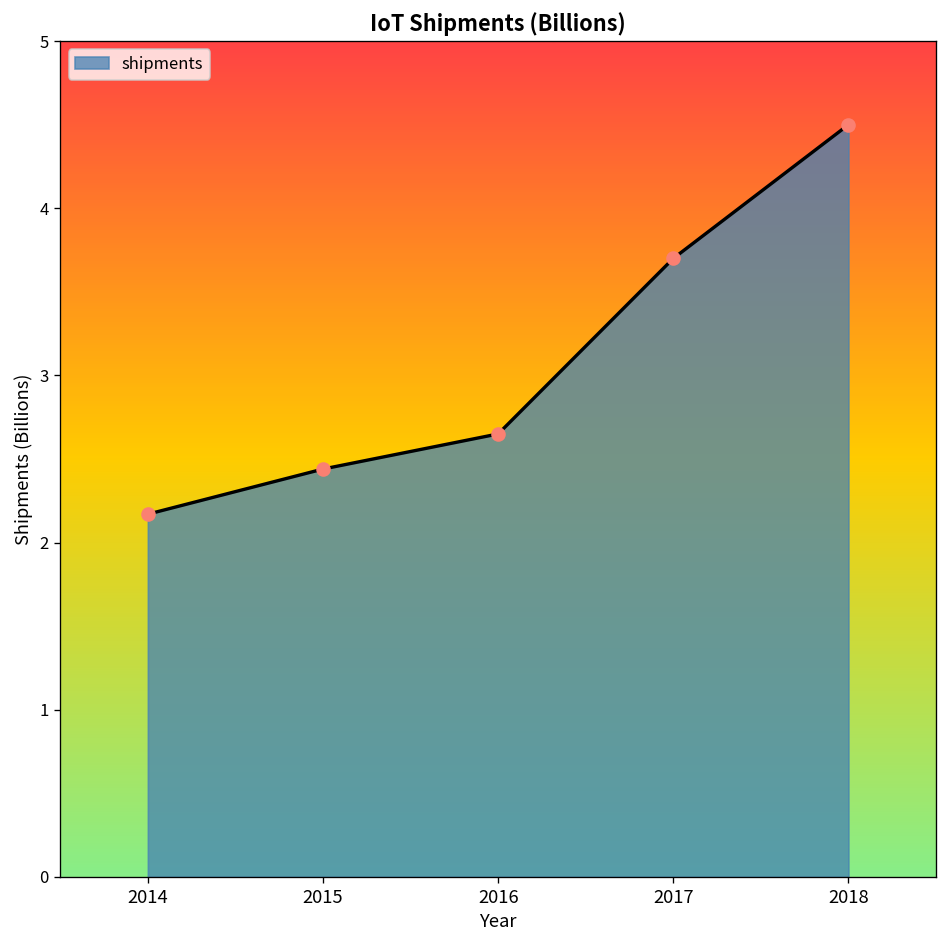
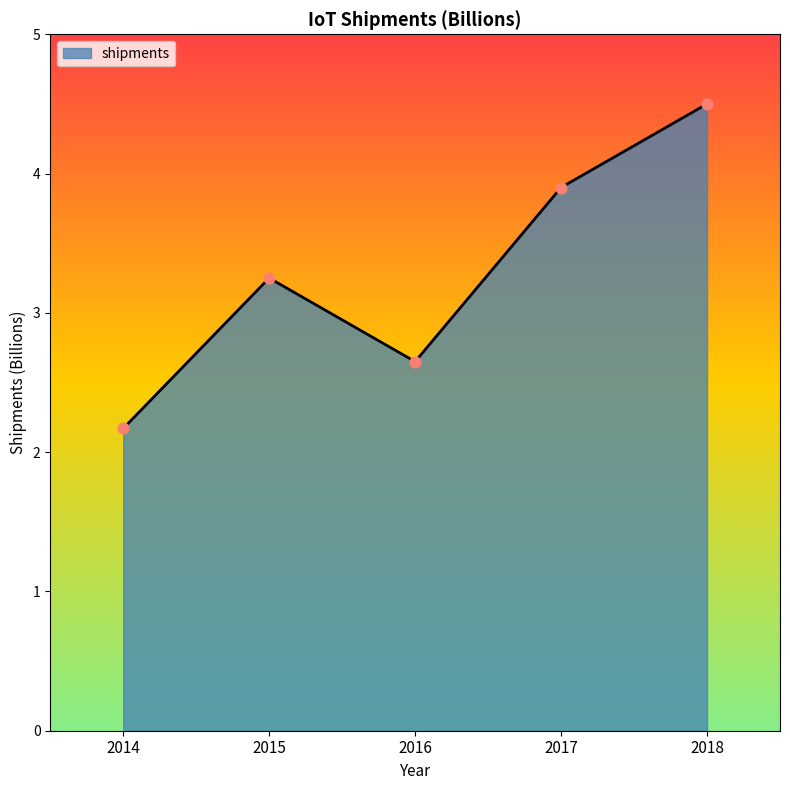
  {
    "2014": 2.17,
-   "2015": 2.44,
+   "2015": 3.25,
    "2016": 2.65,
-   "2017": 3.7,
+   "2017": 3.9,
    "2018": 4.50
  }
